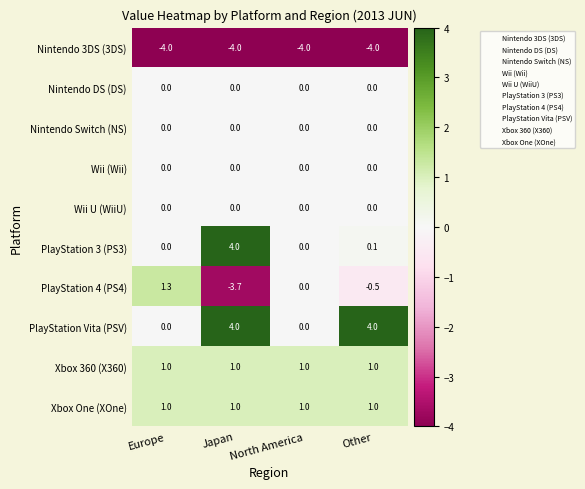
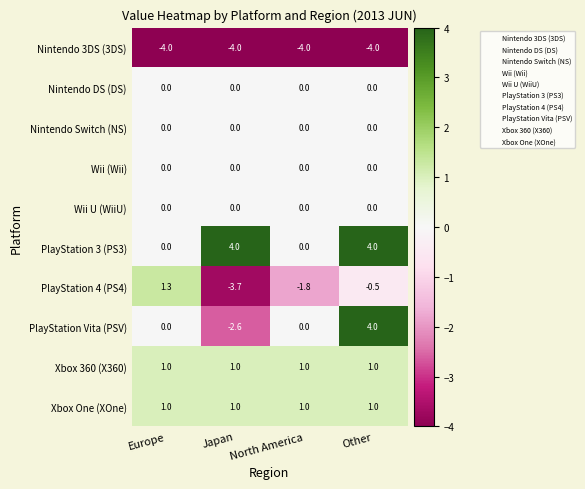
  {
    "PlayStation 3 (PS3)": {
-     "Other": 0.1
+     "Other": 4.0
    },
    "PlayStation 4 (PS4)": {
-     "North America": 0.0
+     "North America": -1.8
    },
    "PlayStation Vita (PSV)": {
-     "Japan": 4.0
+     "Japan": -2.6
    }
  }
